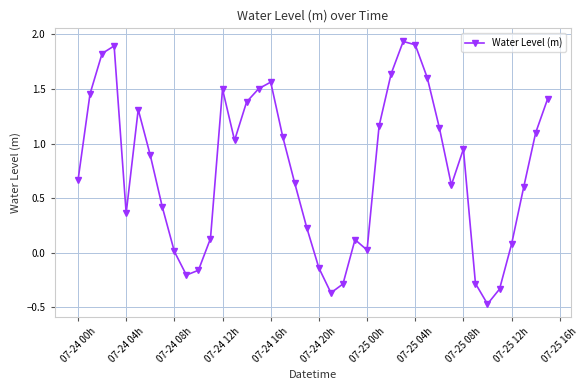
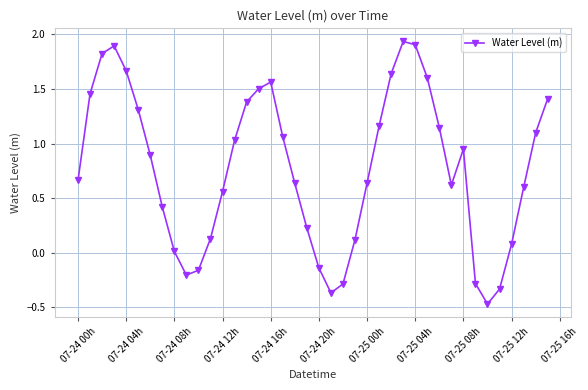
  {
    "07-24 00h": 0.66,
-   "07-24 04h": 0.36,
+   "07-24 04h": 1.67,
    "07-24 08h": 0.01,
-   "07-24 12h": 1.50,
+   "07-24 12h": 0.56,
    "07-24 16h": 1.56,
    "07-24 20h": -0.14,
-   "07-25 00h": 0.02,
+   "07-25 00h": 0.64,
    "07-25 04h": 1.90,
    "07-25 08h": 0.95,
    "07-25 12h": 0.08
  }
